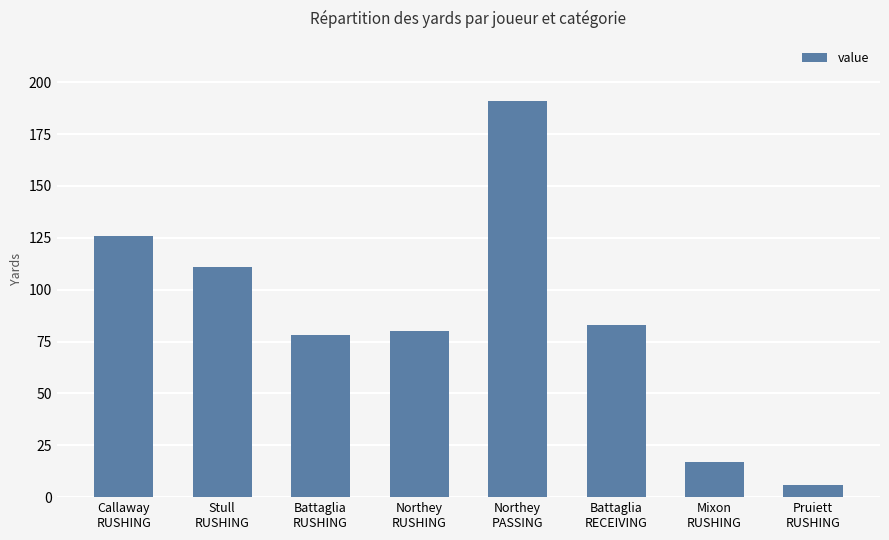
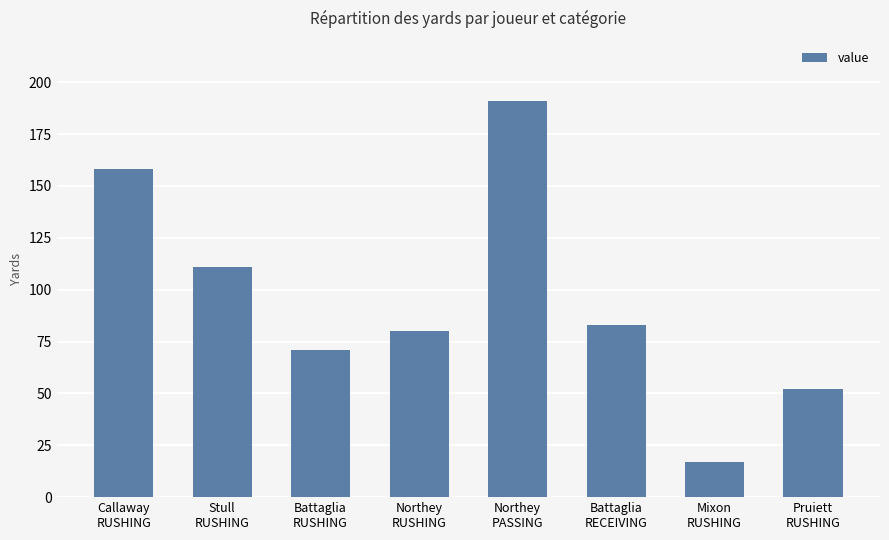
  {
-   "Callaway RUSHING": 126,
+   "Callaway RUSHING": 158,
    "Stull RUSHING": 111,
-   "Battaglia RUSHING": 78,
+   "Battaglia RUSHING": 71,
    "Northey RUSHING": 80,
    "Northey PASSING": 191,
    "Battaglia RECEIVING": 83,
    "Mixon RUSHING": 17,
-   "Pruiett RUSHING": 6
+   "Pruiett RUSHING": 52
  }
